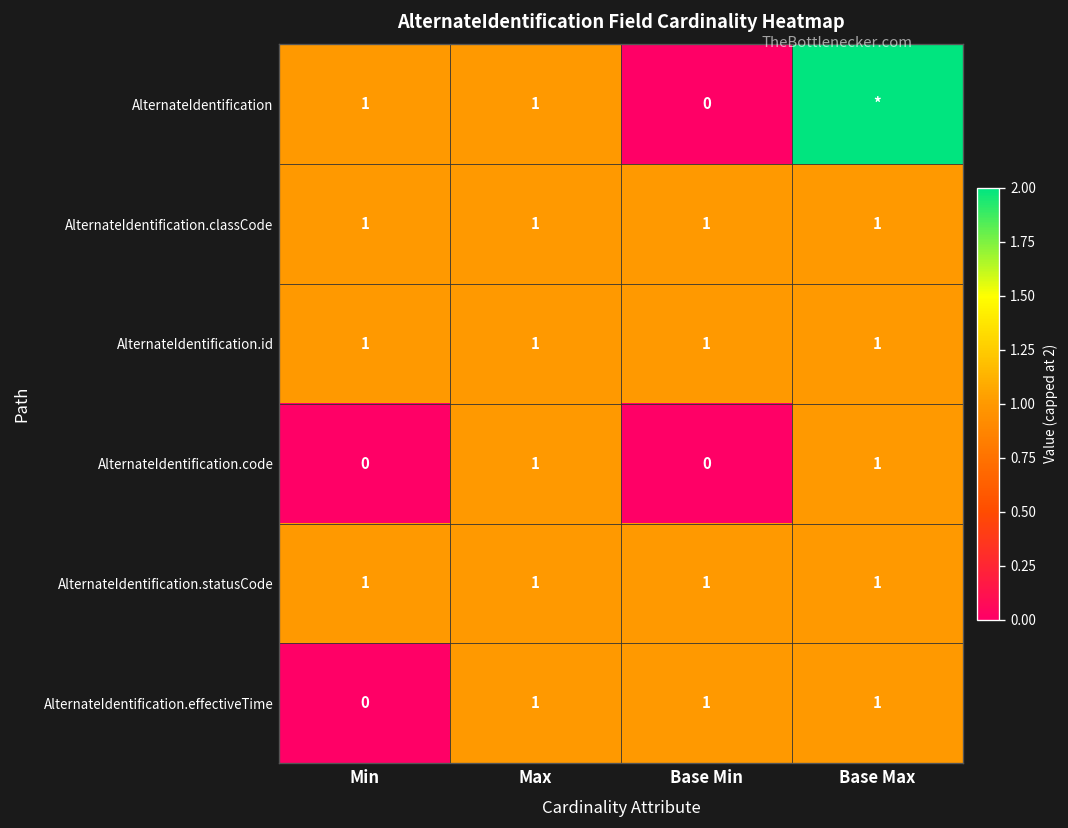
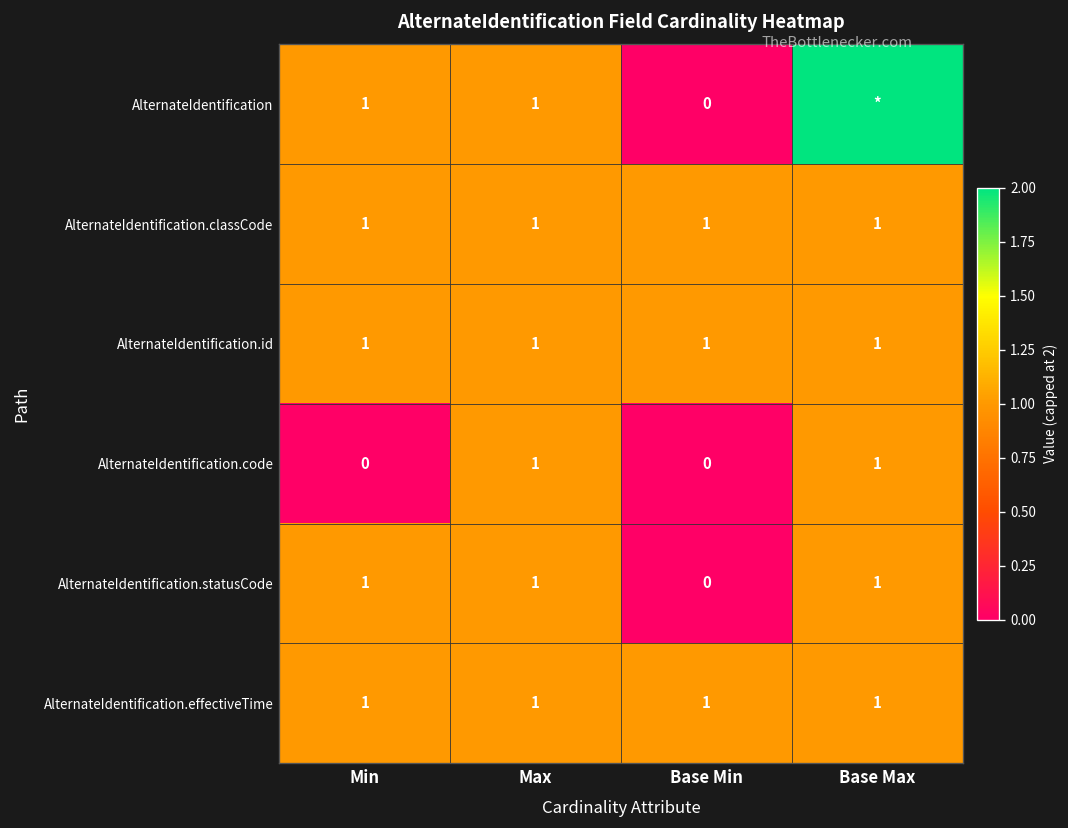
  {
    "AlternateIdentification": {
      "Min": 1,
      "Max": 1,
      "Base Min": 0
    },
    "AlternateIdentification.classCode": {
      "Min": 1,
      "Max": 1,
      "Base Min": 1,
      "Base Max": 1
    },
    "AlternateIdentification.id": {
      "Min": 1,
      "Max": 1,
      "Base Min": 1,
      "Base Max": 1
    },
    "AlternateIdentification.code": {
      "Min": 0,
      "Max": 1,
      "Base Min": 0,
      "Base Max": 1
    },
    "AlternateIdentification.statusCode": {
      "Min": 1,
      "Max": 1,
-     "Base Min": 1,
+     "Base Min": 0,
      "Base Max": 1
    },
    "AlternateIdentification.effectiveTime": {
-     "Min": 0,
+     "Min": 1,
      "Max": 1,
      "Base Min": 1,
      "Base Max": 1
    }
  }
